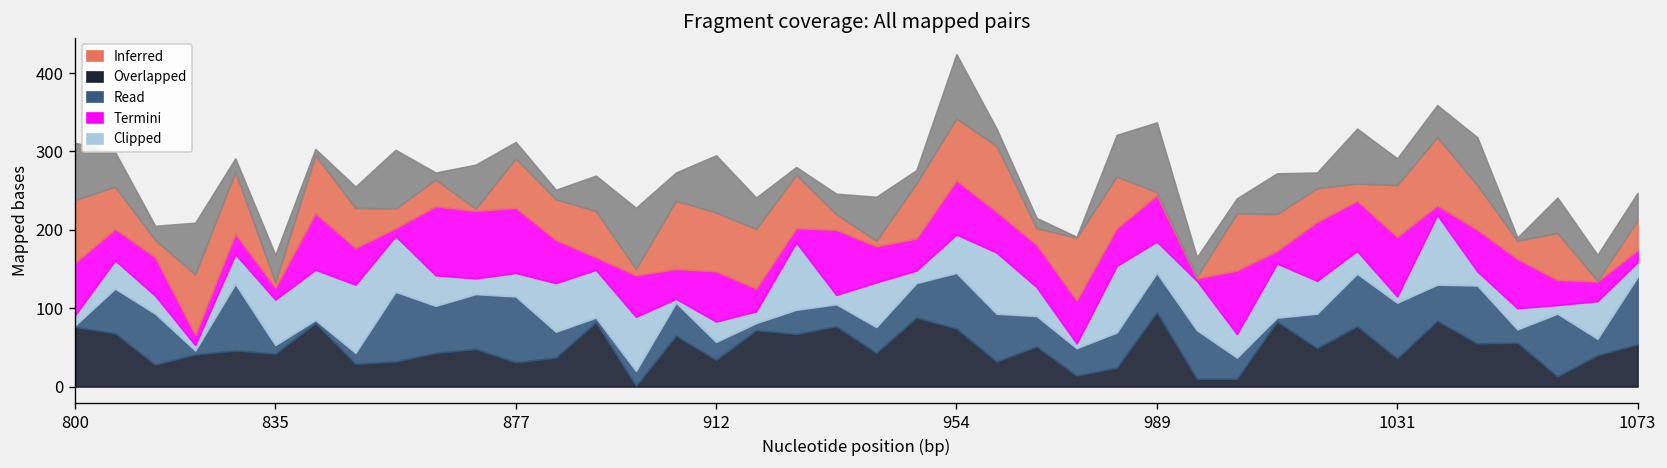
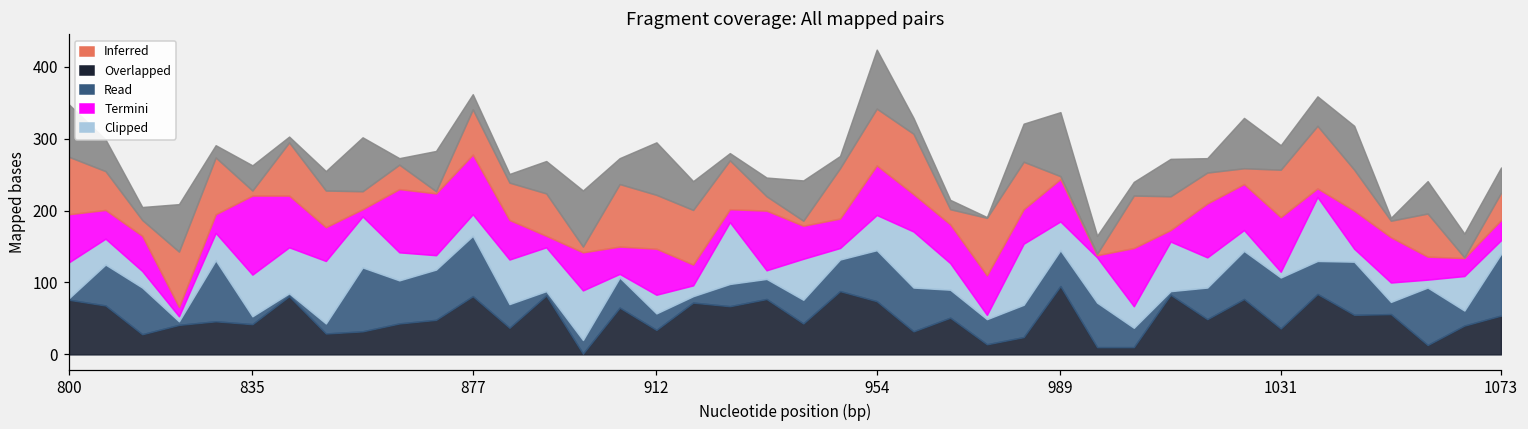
  {
    "Overlapped": {
      "835": 40,
-     "877": 30,
+     "877": 80,
      "912": 30,
      "954": 70,
      "989": 100,
      "1031": 40,
      "1073": 50
    },
    "Read": {
      "835": 10,
      "877": 80,
      "912": 20,
      "954": 70,
      "989": 50,
      "1031": 70,
      "1073": 90
    },
    "Clipped": {
-     "800": 10,
+     "800": 50,
      "835": 60,
      "877": 30,
      "912": 30,
      "954": 50,
      "989": 40,
      "1031": 10,
      "1073": 20
    },
    "Termini": {
      "800": 70,
-     "835": 20,
+     "835": 110,
      "877": 80,
      "912": 60,
      "954": 70,
      "989": 60,
      "1031": 80,
-     "1073": 20
+     "1073": 30
    },
    "Inferred": {
      "800": 80,
      "835": 10,
      "877": 60,
      "912": 80,
      "954": 80,
      "989": 0,
      "1031": 70,
      "1073": 40
    }
  }
